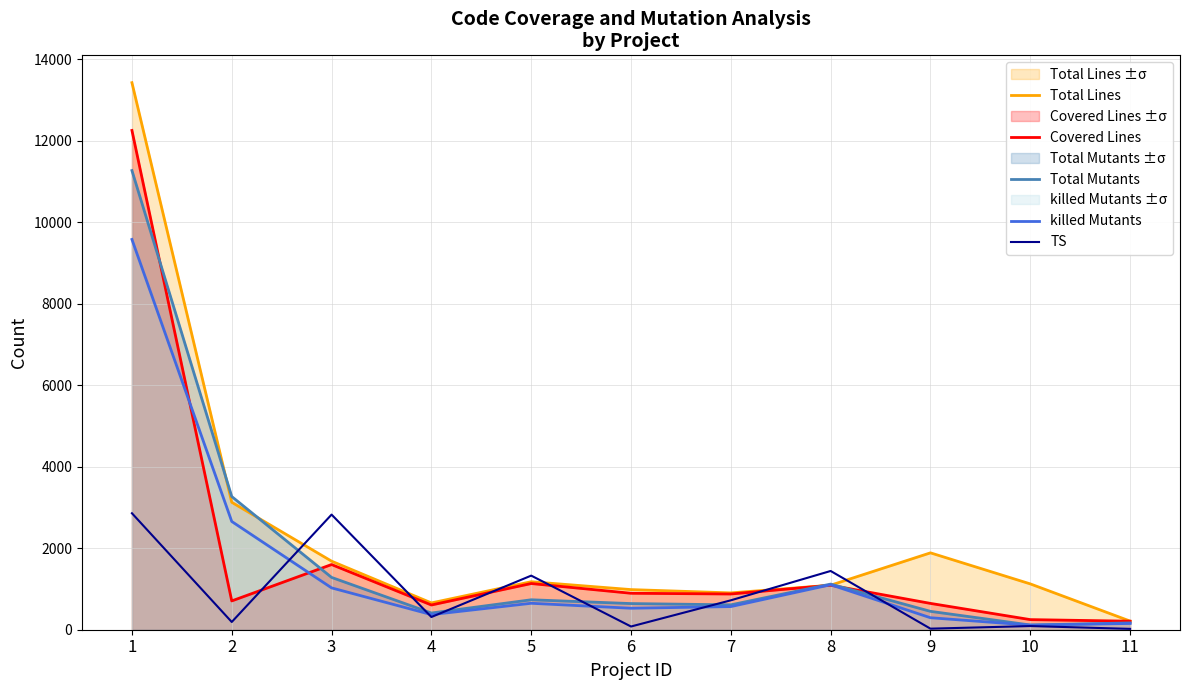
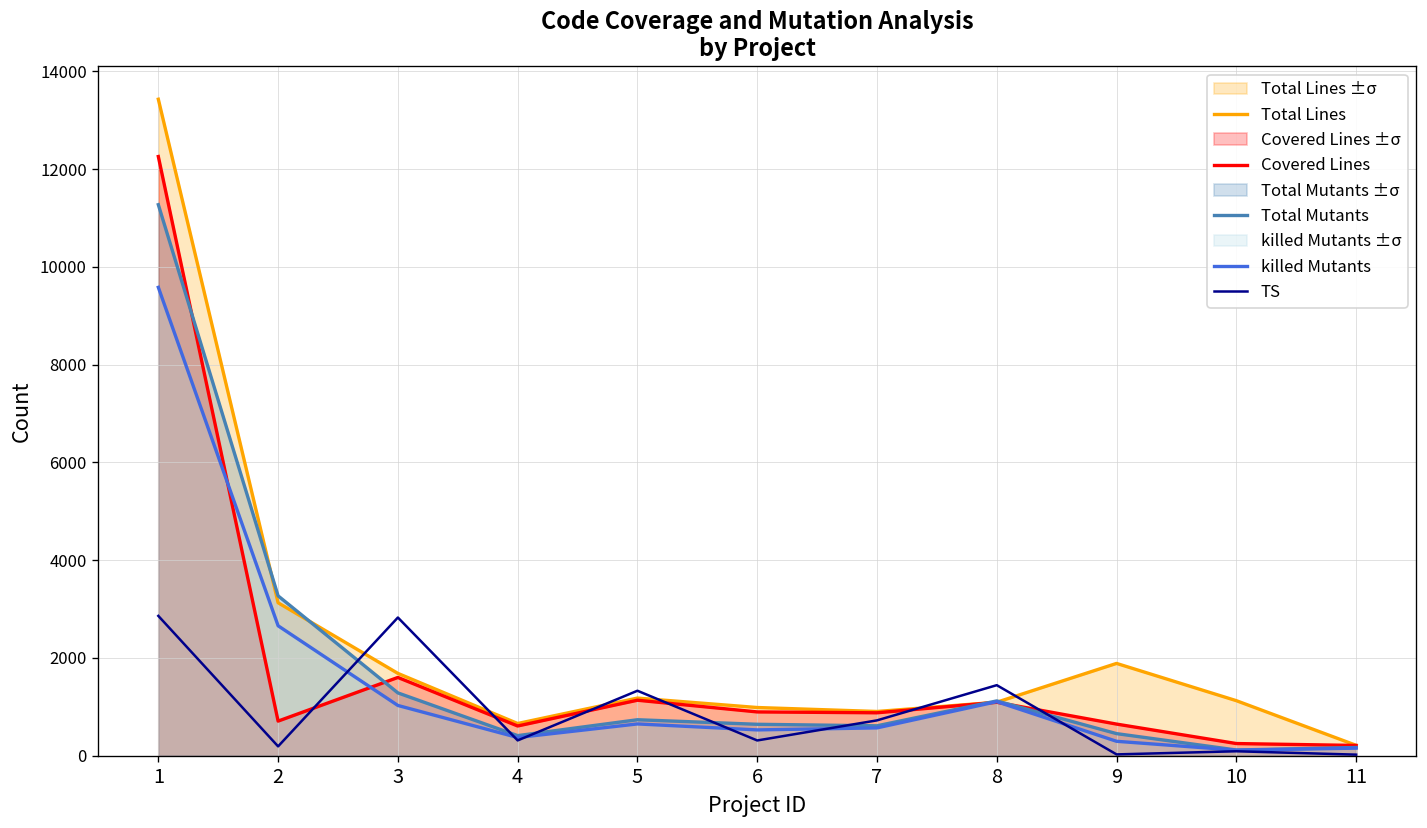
  {
    "Total Lines ±σ": {
      "1": 13400,
      "2": 3100,
      "3": 1700,
      "6": 1000,
      "9": 1900,
      "10": 1100
    },
    "Covered Lines ±σ": {
      "1": 12300,
      "2": 700,
      "3": 1600,
      "6": 900,
      "9": 600,
      "10": 200
    },
    "TS": {
      "1": 2900,
      "2": 200,
      "3": 2800,
      "5": 1300,
-     "6": 100,
+     "6": 300,
      "7": 700,
      "8": 1400,
      "9": 0,
      "11": 0
    }
  }
